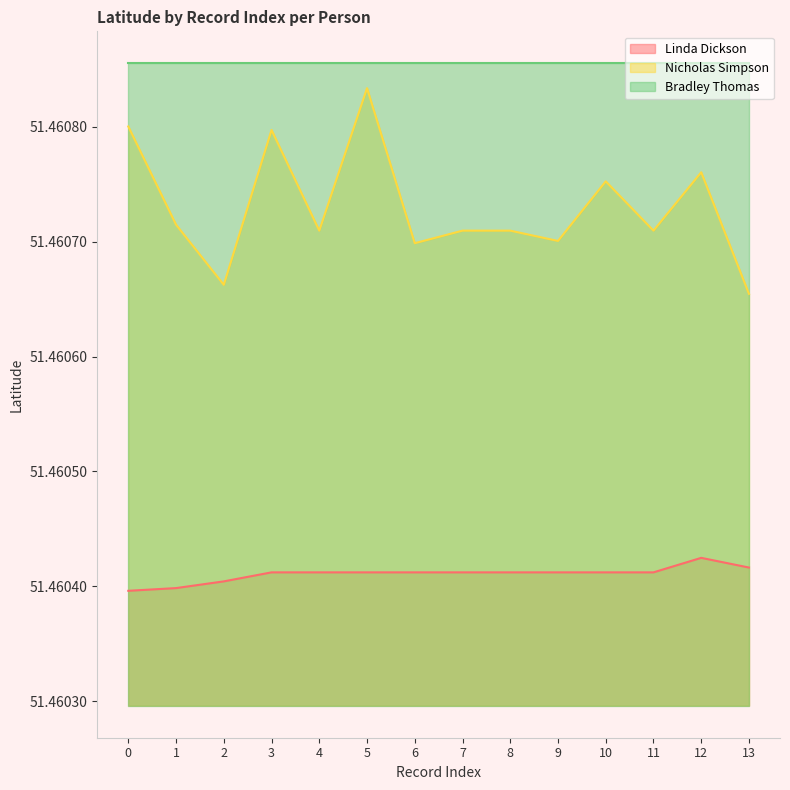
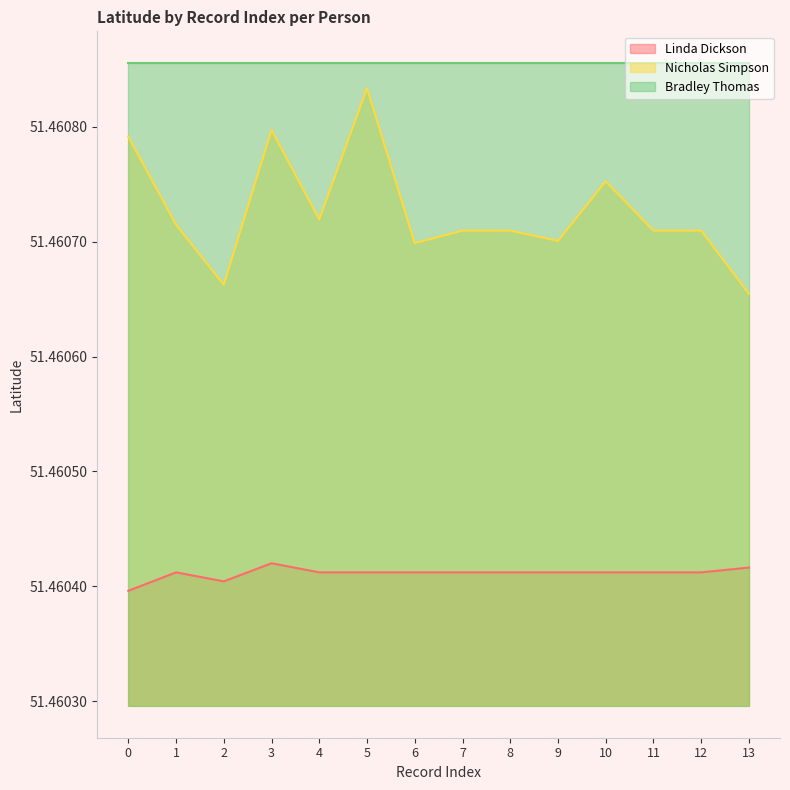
  {
    "Linda Dickson": {
      "0": 51.460396,
-     "1": 51.460398,
+     "1": 51.460412,
      "2": 51.460404,
-     "3": 51.460412,
+     "3": 51.460420,
      "4": 51.460412,
      "5": 51.460412,
      "6": 51.460412,
      "7": 51.460412,
      "8": 51.460412,
      "9": 51.460412,
      "10": 51.460412,
      "11": 51.460412,
-     "12": 51.460425,
+     "12": 51.460412,
      "13": 51.460416
    },
    "Nicholas Simpson": {
-     "0": 51.460800,
+     "0": 51.460792,
      "1": 51.460715,
      "2": 51.460663,
      "3": 51.460797,
-     "4": 51.460710,
+     "4": 51.460719,
      "5": 51.460834,
      "6": 51.460699,
      "7": 51.460710,
      "8": 51.460710,
      "9": 51.460701,
      "10": 51.460753,
      "11": 51.460710,
-     "12": 51.460761,
+     "12": 51.460710,
      "13": 51.460655
    },
    "Bradley Thomas": {
      "0": 51.460855,
      "1": 51.460855,
      "2": 51.460855,
      "3": 51.460855,
      "4": 51.460855,
      "5": 51.460855,
      "6": 51.460855,
      "7": 51.460855,
      "8": 51.460855,
      "9": 51.460855,
      "10": 51.460855
    }
  }
